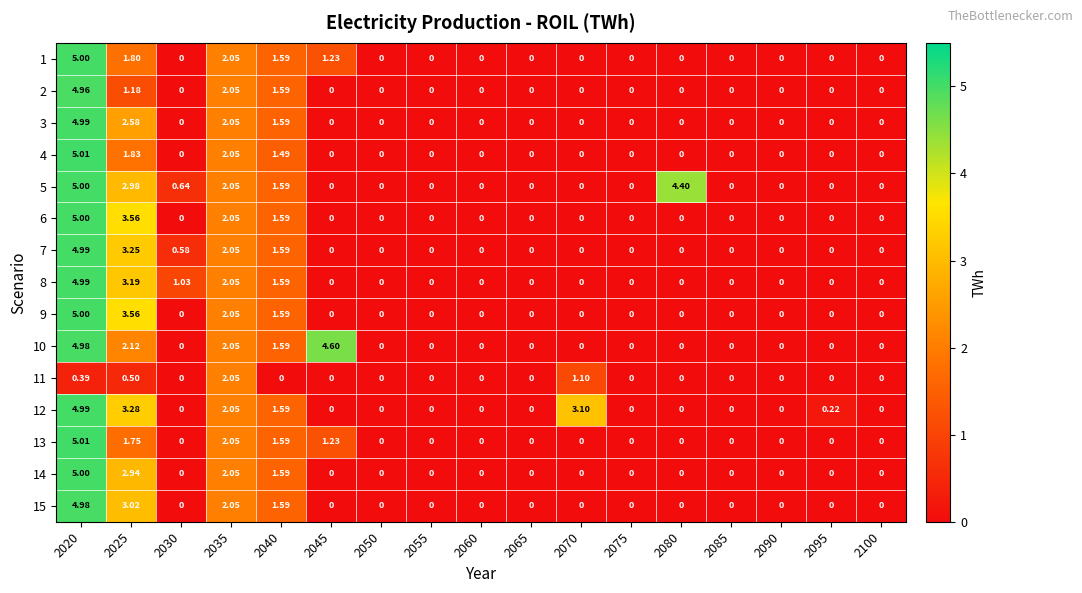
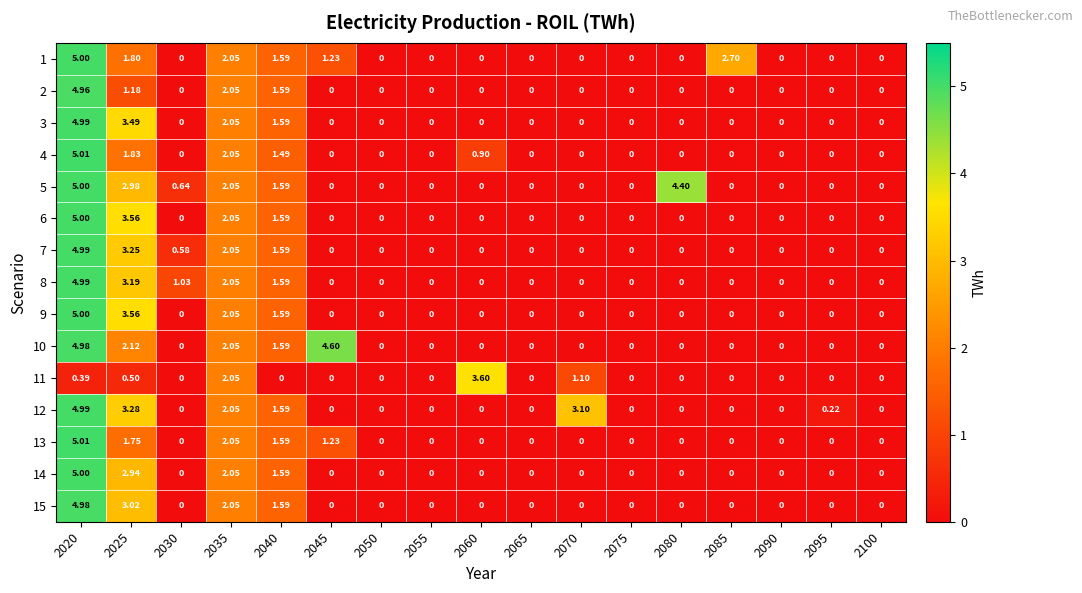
  {
    "1": {
      "2020": 5.00,
      "2025": 1.80,
      "2030": 0,
      "2035": 2.05,
      "2040": 1.59,
      "2045": 1.23,
      "2050": 0,
      "2055": 0,
      "2060": 0,
      "2065": 0,
      "2070": 0,
      "2075": 0,
      "2080": 0,
-     "2085": 0,
+     "2085": 2.70,
      "2090": 0,
      "2095": 0,
      "2100": 0
    },
    "3": {
      "2020": 4.99,
-     "2025": 2.58,
+     "2025": 3.49,
      "2030": 0,
      "2035": 2.05,
      "2040": 1.59,
      "2045": 0,
      "2050": 0,
      "2055": 0,
      "2060": 0,
      "2065": 0,
      "2070": 0,
      "2075": 0,
      "2080": 0,
      "2085": 0,
      "2090": 0,
      "2095": 0,
      "2100": 0
    },
    "4": {
      "2020": 5.01,
      "2025": 1.83,
      "2030": 0,
      "2035": 2.05,
      "2040": 1.49,
      "2045": 0,
      "2050": 0,
      "2055": 0,
-     "2060": 0,
+     "2060": 0.90,
      "2065": 0,
      "2070": 0,
      "2075": 0,
      "2080": 0,
      "2085": 0,
      "2090": 0,
      "2095": 0,
      "2100": 0
    },
    "11": {
      "2020": 0.39,
      "2025": 0.50,
      "2030": 0,
      "2035": 2.05,
      "2040": 0,
      "2045": 0,
      "2050": 0,
      "2055": 0,
-     "2060": 0,
+     "2060": 3.60,
      "2065": 0,
      "2070": 1.10,
      "2075": 0,
      "2080": 0,
      "2085": 0,
      "2090": 0,
      "2095": 0,
      "2100": 0
    }
  }
